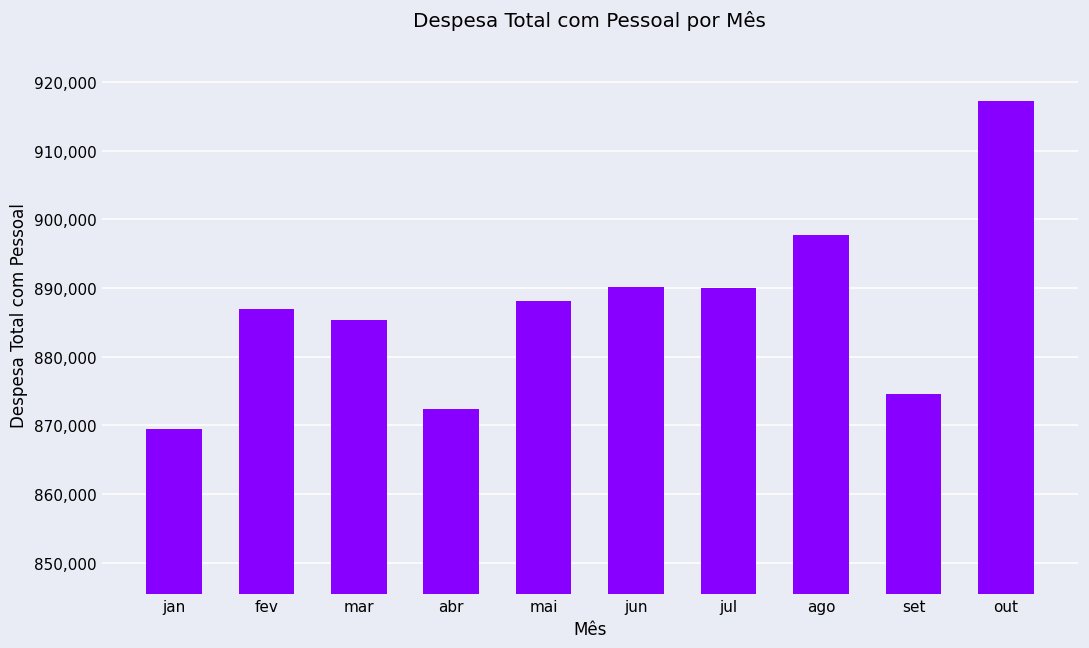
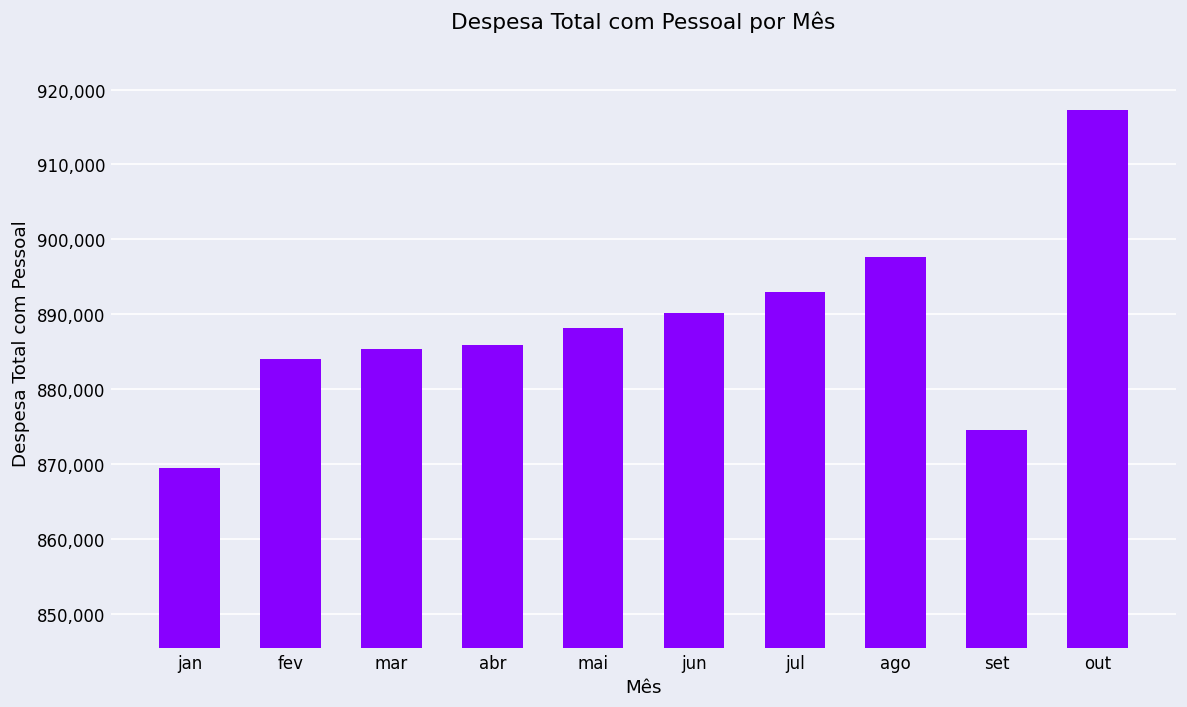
  {
    "jan": "869,000",
-   "fev": "887,000",
+   "fev": "884,000",
    "mar": "885,000",
-   "abr": "872,000",
+   "abr": "886,000",
    "mai": "888,000",
    "jun": "890,000",
-   "jul": "890,000",
+   "jul": "893,000",
    "ago": "898,000",
    "set": "875,000",
    "out": "917,000"
  }
